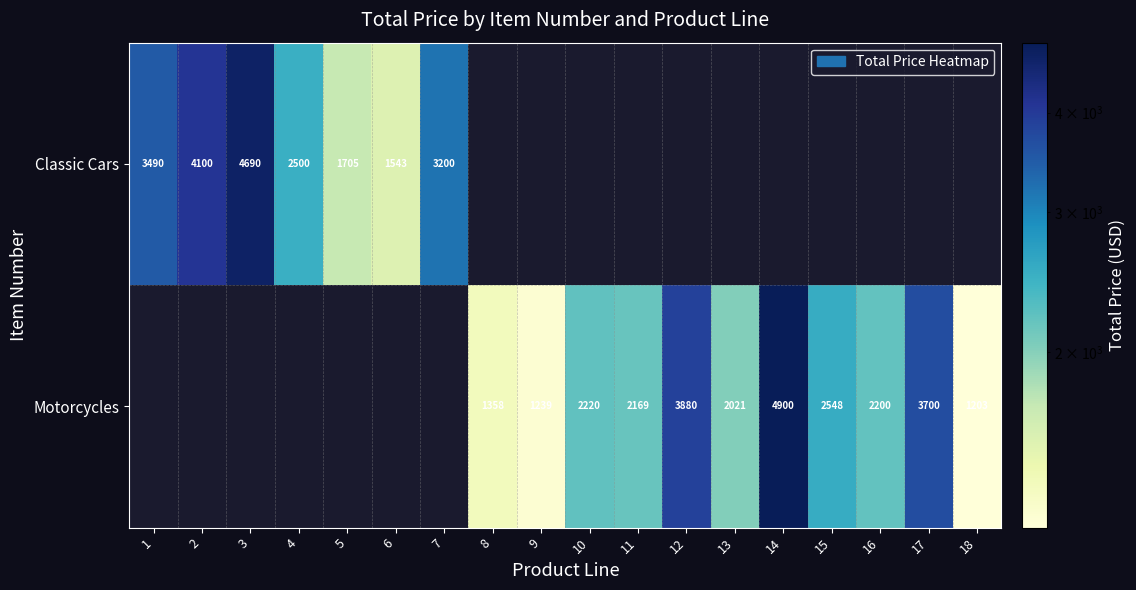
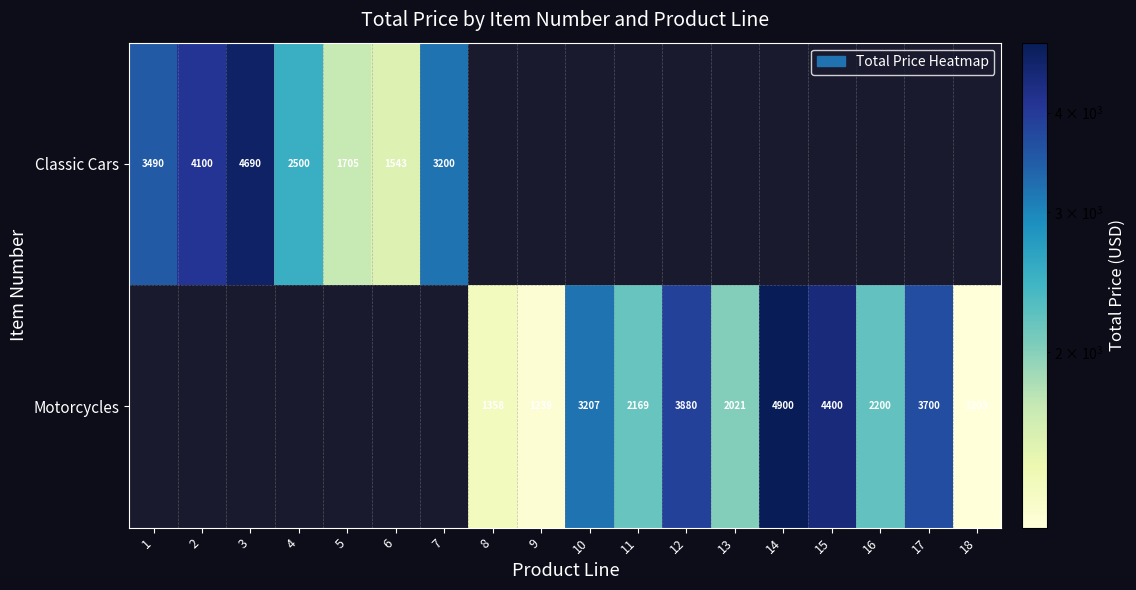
  {
    "Classic Cars": {
      "1": 3490,
      "2": 4100,
      "3": 4690,
      "4": 2500,
      "5": 1705,
      "6": 1543,
      "7": 3200
    },
    "Motorcycles": {
      "8": 1358,
-     "10": 2220,
+     "10": 3207,
      "11": 2169,
      "12": 3880,
      "13": 2021,
      "14": 4900,
-     "15": 2548,
+     "15": 4400,
      "16": 2200,
      "17": 3700
    }
  }
